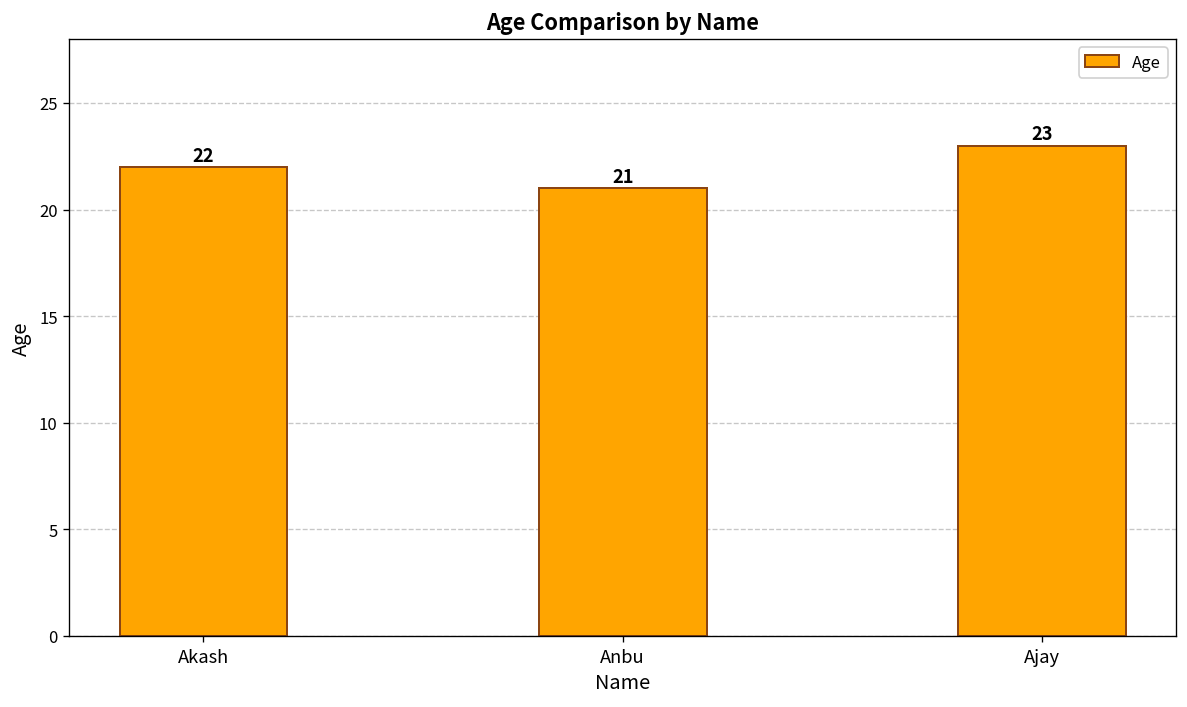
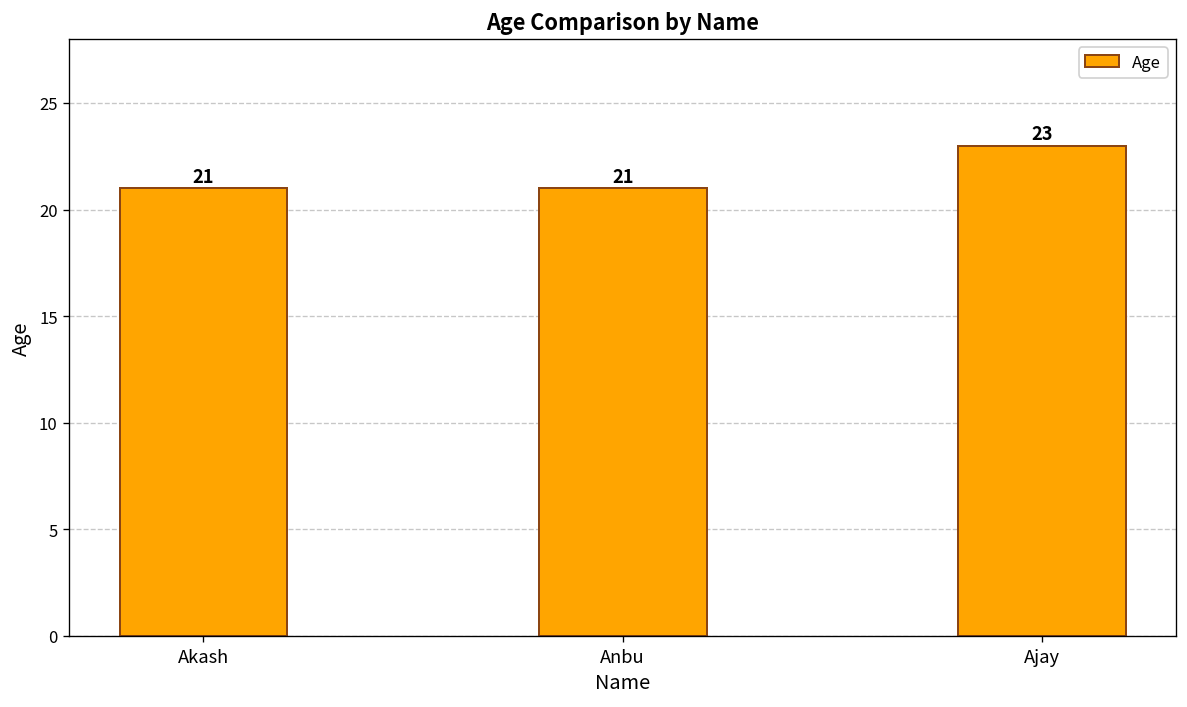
  {
-   "Akash": 22,
+   "Akash": 21,
    "Anbu": 21,
    "Ajay": 23
  }
